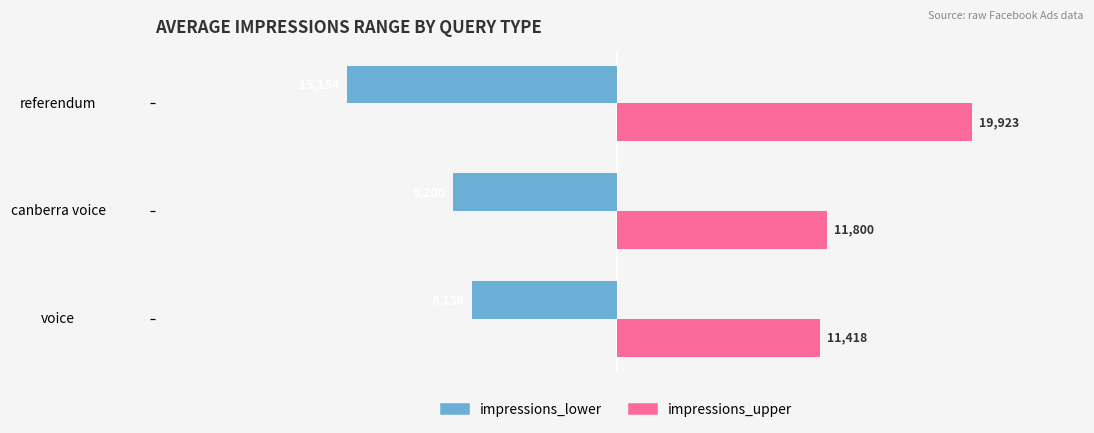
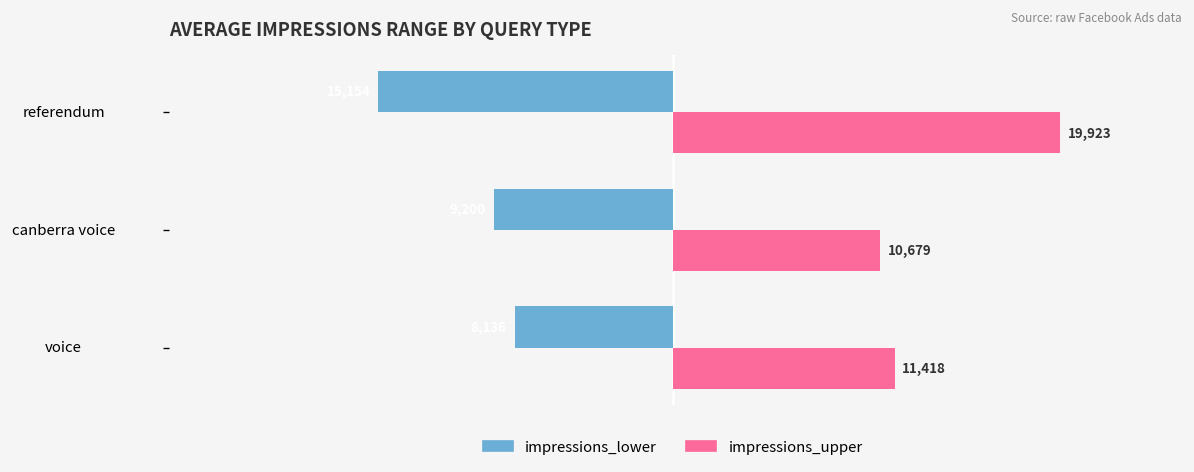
  {
    "impressions_upper": {
      "referendum": "19,923",
-     "canberra voice": "11,800",
+     "canberra voice": "10,679",
      "voice": "11,418"
    }
  }
